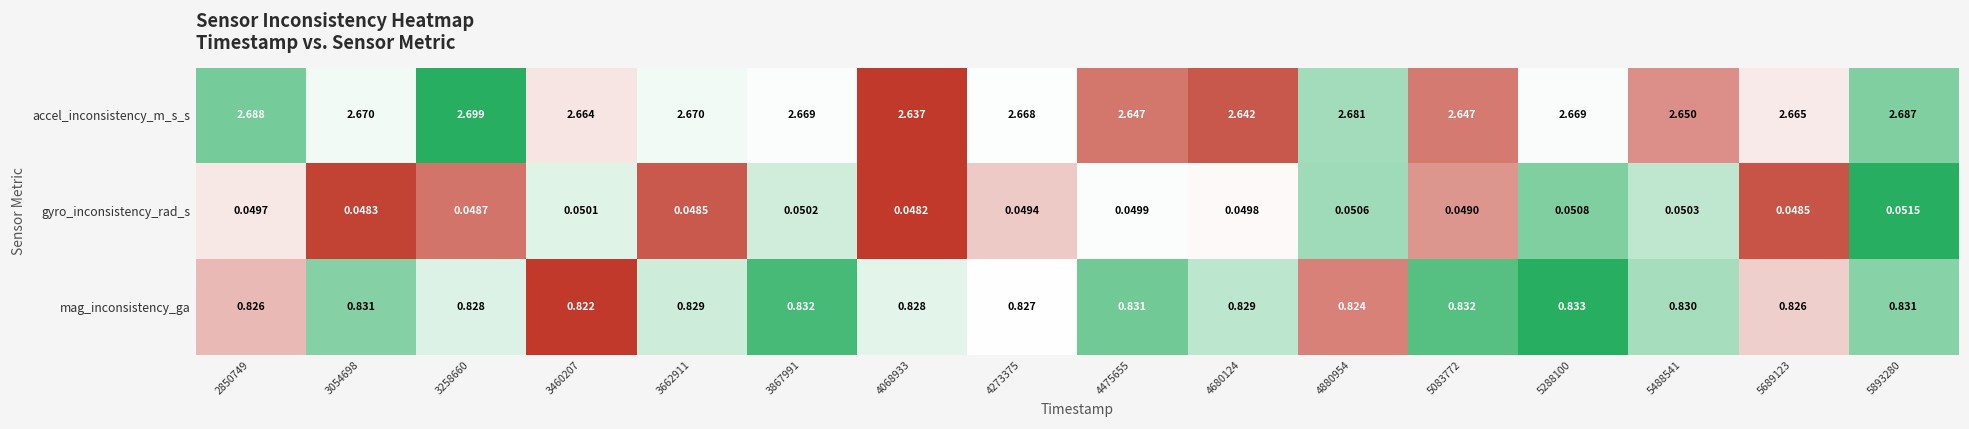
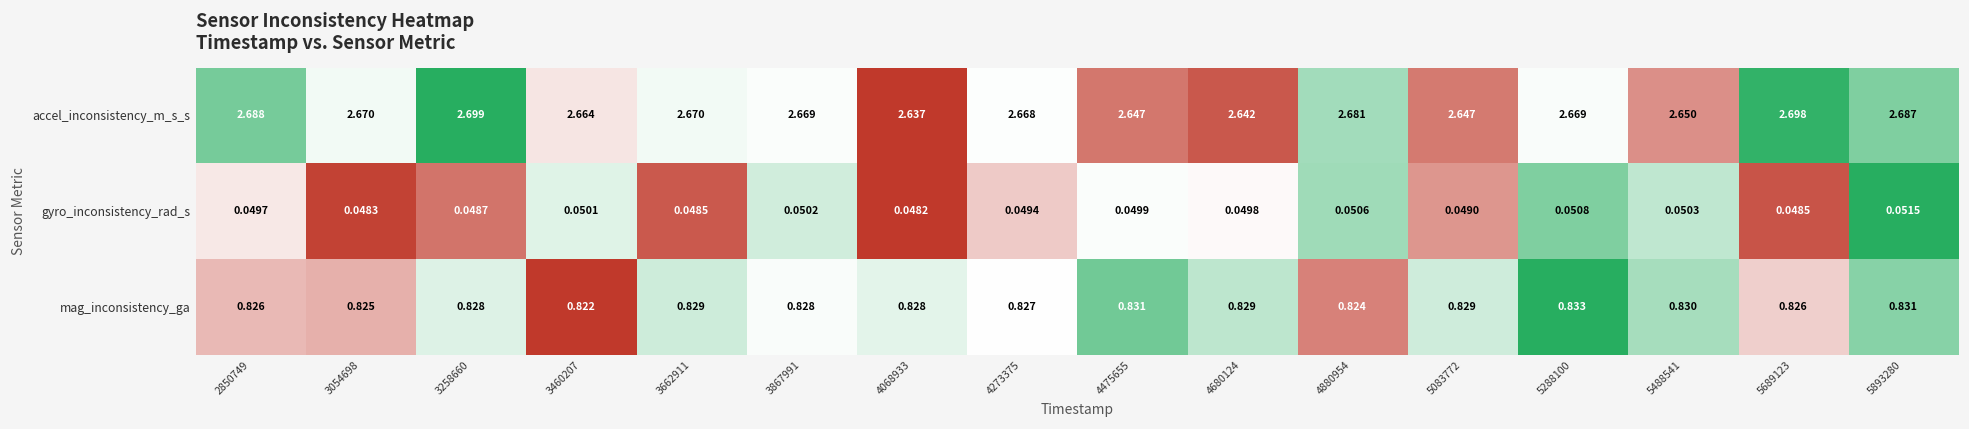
  {
    "accel_inconsistency_m_s_s": {
      "2850749": 2.688,
      "3054698": 2.670,
      "3258660": 2.699,
      "3460207": 2.664,
      "3662911": 2.670,
      "3867991": 2.669,
      "4068933": 2.637,
      "4273375": 2.668,
      "4475655": 2.647,
      "4680124": 2.642,
      "4880954": 2.681,
      "5083772": 2.647,
      "5288100": 2.669,
      "5488541": 2.650,
-     "5689123": 2.665,
+     "5689123": 2.698,
      "5893280": 2.687
    },
    "gyro_inconsistency_rad_s": {
      "2850749": 0.0497,
      "3054698": 0.0483,
      "3258660": 0.0487,
      "3460207": 0.0501,
      "3662911": 0.0485,
      "3867991": 0.0502,
      "4068933": 0.0482,
      "4273375": 0.0494,
      "4475655": 0.0499,
      "4680124": 0.0498,
      "4880954": 0.0506,
      "5083772": 0.0490,
      "5288100": 0.0508,
      "5488541": 0.0503,
      "5689123": 0.0485,
      "5893280": 0.0515
    },
    "mag_inconsistency_ga": {
      "2850749": 0.826,
-     "3054698": 0.831,
+     "3054698": 0.825,
      "3258660": 0.828,
      "3460207": 0.822,
      "3662911": 0.829,
-     "3867991": 0.832,
+     "3867991": 0.828,
      "4068933": 0.828,
      "4273375": 0.827,
      "4475655": 0.831,
      "4680124": 0.829,
      "4880954": 0.824,
-     "5083772": 0.832,
+     "5083772": 0.829,
      "5288100": 0.833,
      "5488541": 0.830,
      "5689123": 0.826,
      "5893280": 0.831
    }
  }
